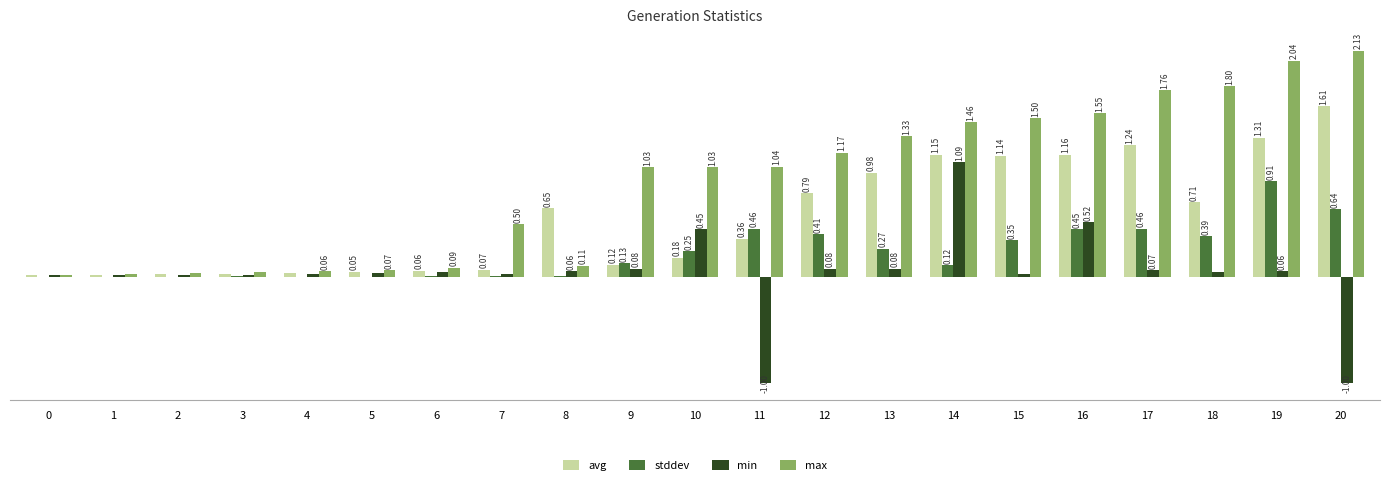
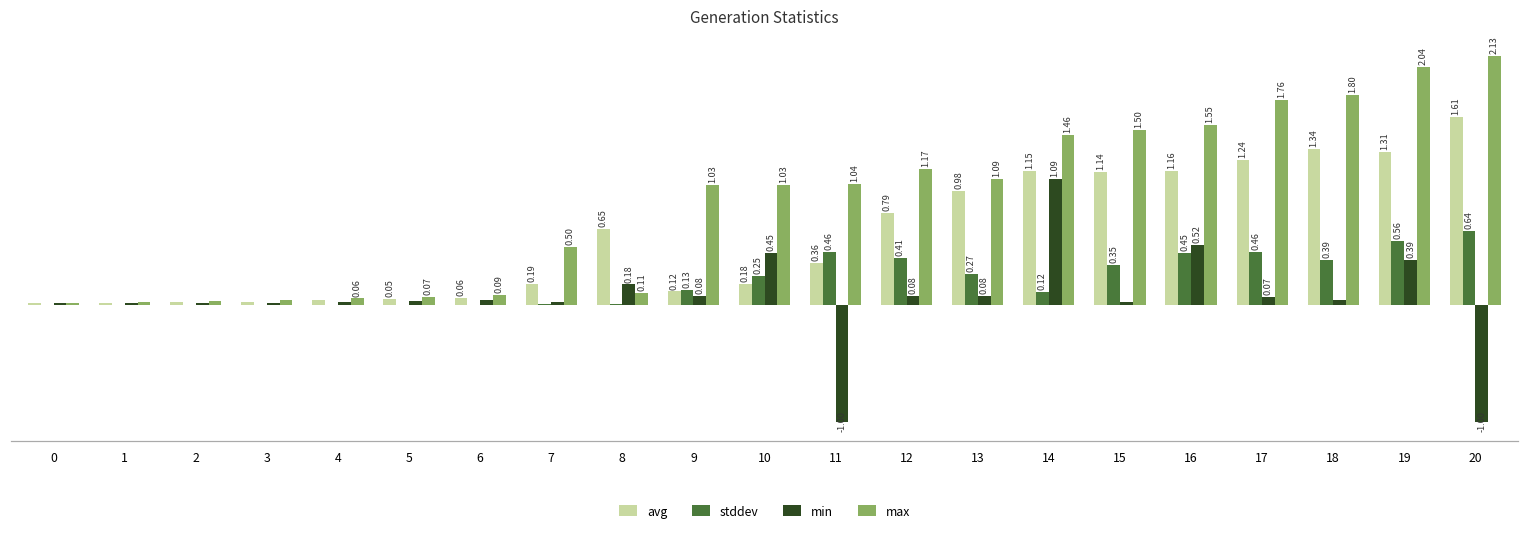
  {
    "avg": {
      "5": 0.05,
      "6": 0.06,
-     "7": 0.07,
+     "7": 0.19,
      "8": 0.65,
      "9": 0.12,
      "10": 0.18,
      "11": 0.36,
      "12": 0.79,
      "13": 0.98,
      "14": 1.15,
      "15": 1.14,
      "16": 1.16,
      "17": 1.24,
-     "18": 0.71,
+     "18": 1.34,
      "19": 1.31,
      "20": 1.61
    },
    "stddev": {
      "9": 0.13,
      "10": 0.25,
      "11": 0.46,
      "12": 0.41,
      "13": 0.27,
      "14": 0.12,
      "15": 0.35,
      "16": 0.45,
      "17": 0.46,
      "18": 0.39,
-     "19": 0.91,
+     "19": 0.56,
      "20": 0.64
    },
    "min": {
-     "8": 0.06,
+     "8": 0.18,
      "9": 0.08,
      "10": 0.45,
      "12": 0.08,
      "13": 0.08,
      "14": 1.09,
      "16": 0.52,
      "17": 0.07,
-     "19": 0.06
+     "19": 0.39
    },
    "max": {
      "4": 0.06,
      "5": 0.07,
      "6": 0.09,
      "7": 0.50,
      "8": 0.11,
      "9": 1.03,
      "10": 1.03,
      "11": 1.04,
      "12": 1.17,
-     "13": 1.33,
+     "13": 1.09,
      "14": 1.46,
      "15": 1.50,
      "16": 1.55,
      "17": 1.76,
      "18": 1.80,
      "19": 2.04,
      "20": 2.13
    }
  }
